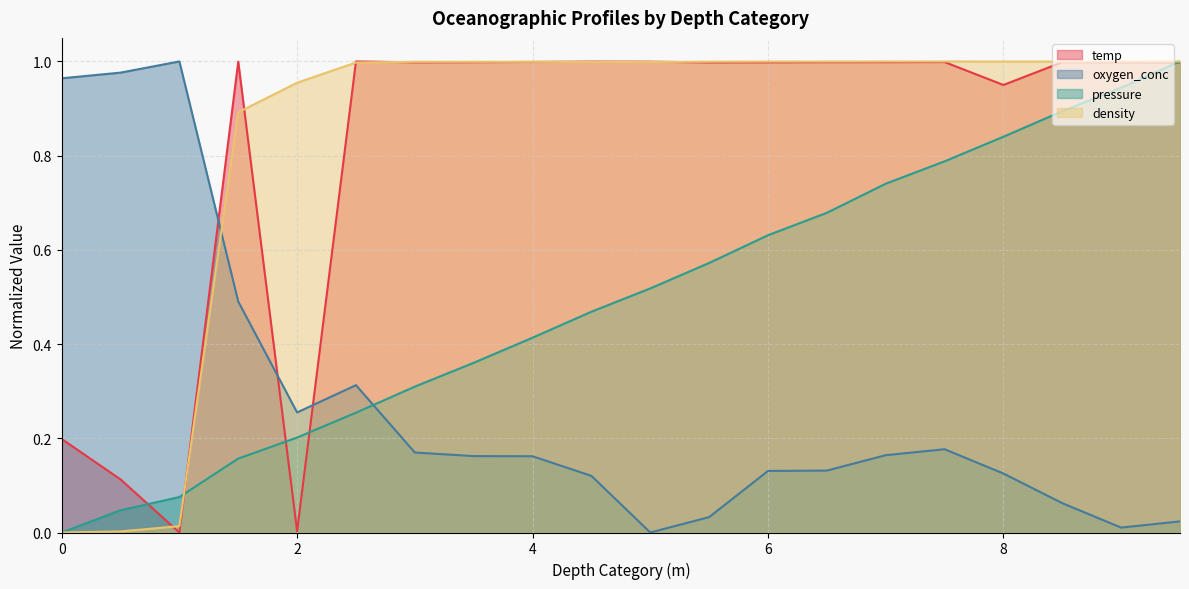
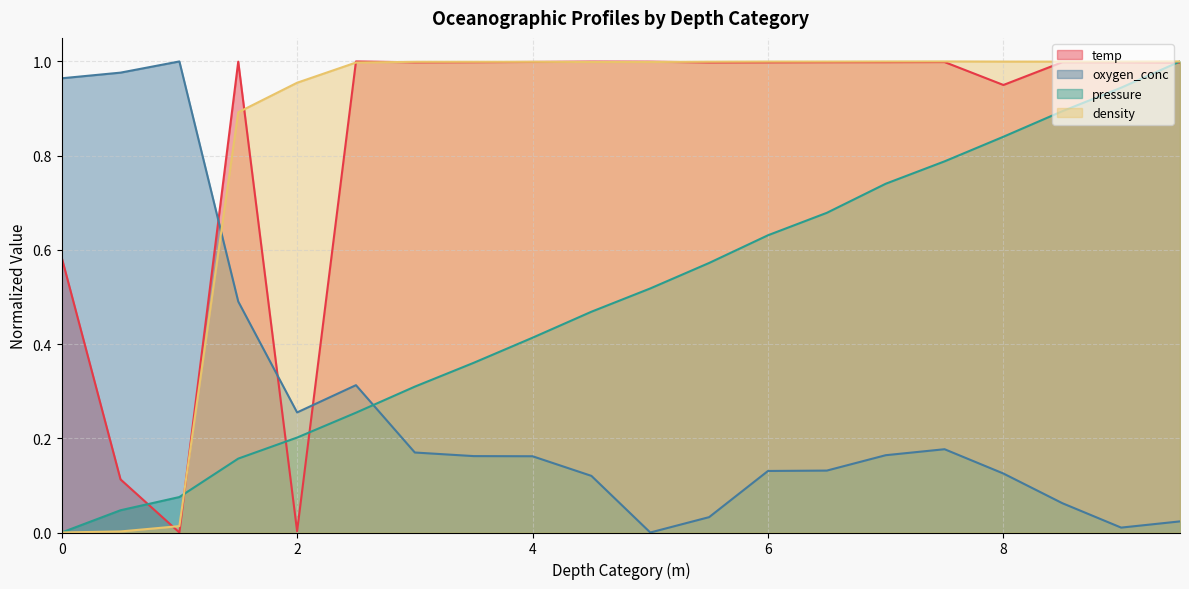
  {
    "temp": {
-     "0": 0.20,
+     "0": 0.58,
      "2": 0.00,
      "8": 0.95
    },
    "density": {
      "2": 0.95,
      "8": 1.00
    }
  }
